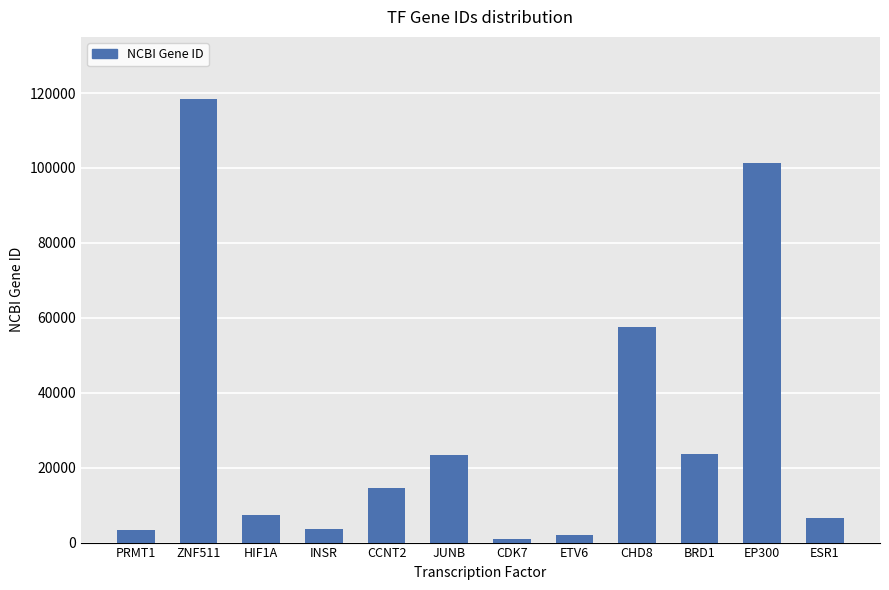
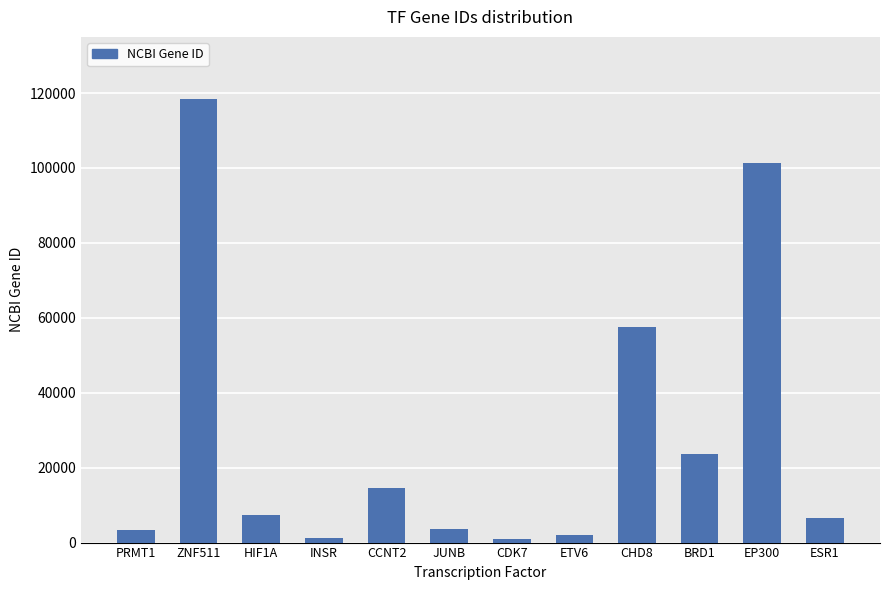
  {
    "PRMT1": 3000,
    "ZNF511": 118000,
    "HIF1A": 7000,
-   "INSR": 4000,
+   "INSR": 1000,
    "CCNT2": 14000,
-   "JUNB": 23000,
+   "JUNB": 4000,
    "CDK7": 1000,
    "ETV6": 2000,
    "CHD8": 58000,
    "BRD1": 24000,
    "EP300": 101000,
    "ESR1": 6000
  }
